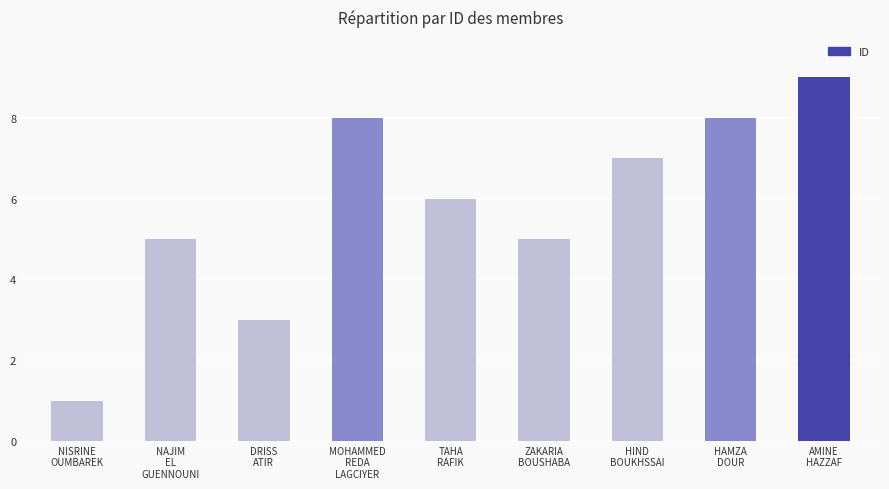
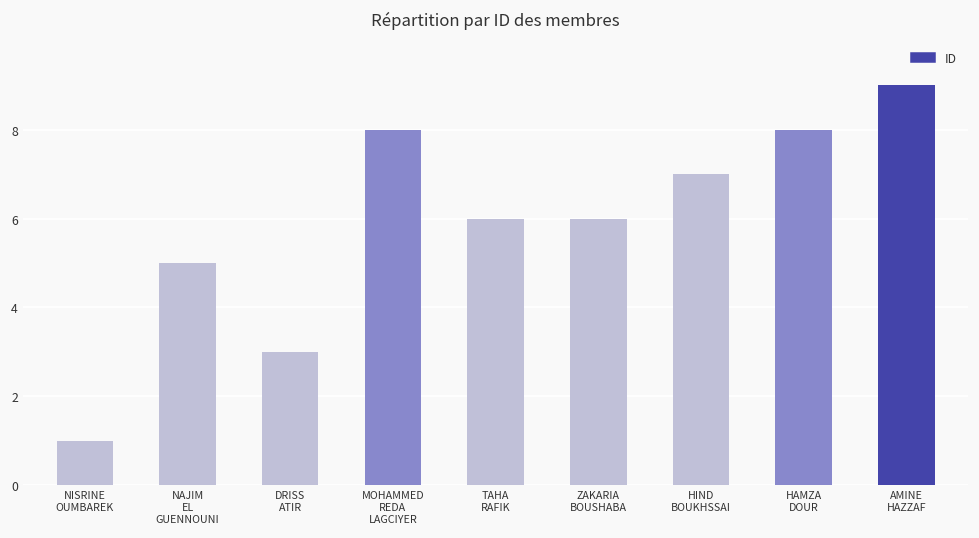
  {
    "NISRINE OUMBAREK": 1,
    "NAJIM EL GUENNOUNI": 5,
    "DRISS ATIR": 3,
    "MOHAMMED REDA LAGCIYER": 8,
    "TAHA RAFIK": 6,
-   "ZAKARIA BOUSHABA": 5,
+   "ZAKARIA BOUSHABA": 6,
    "HIND BOUKHSSAI": 7,
    "HAMZA DOUR": 8,
    "AMINE HAZZAF": 9
  }
